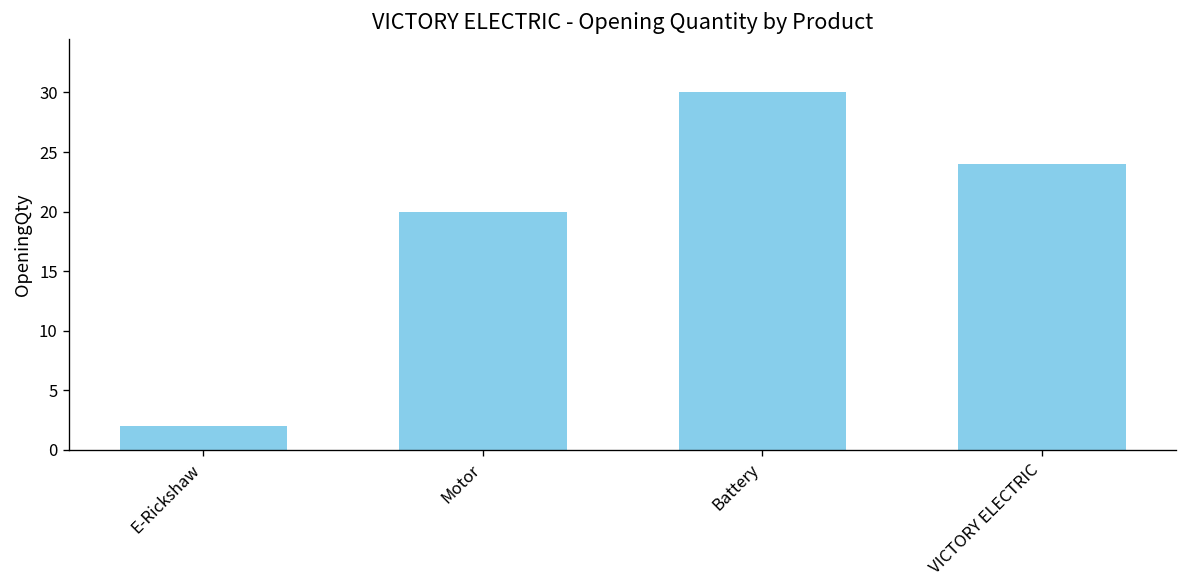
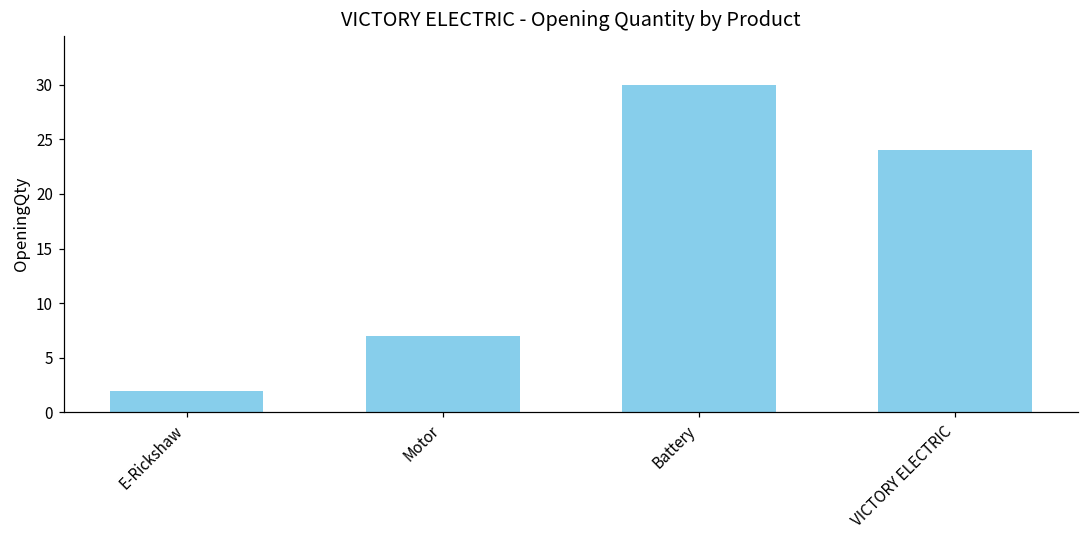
  {
    "E-Rickshaw": 2,
-   "Motor": 20,
+   "Motor": 7,
    "Battery": 30,
    "VICTORY ELECTRIC": 24
  }
